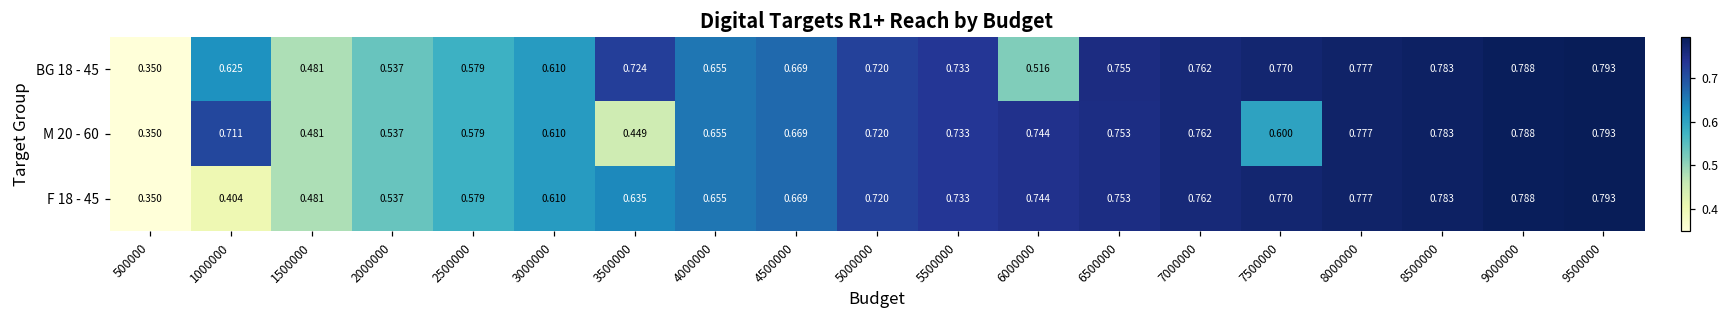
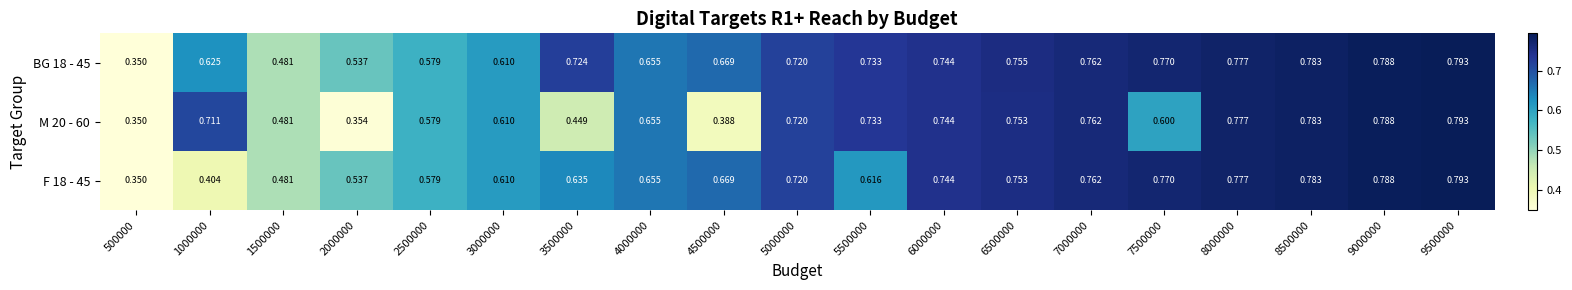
  {
    "BG 18 - 45": {
      "500000": 0.350,
      "1000000": 0.625,
      "1500000": 0.481,
      "2000000": 0.537,
      "2500000": 0.579,
      "3000000": 0.610,
      "3500000": 0.724,
      "4000000": 0.655,
      "4500000": 0.669,
      "5000000": 0.720,
      "5500000": 0.733,
-     "6000000": 0.516,
+     "6000000": 0.744,
      "6500000": 0.755,
      "7000000": 0.762,
      "7500000": 0.770,
      "8000000": 0.777,
      "8500000": 0.783,
      "9000000": 0.788,
      "9500000": 0.793
    },
    "M 20 - 60": {
      "500000": 0.350,
      "1000000": 0.711,
      "1500000": 0.481,
-     "2000000": 0.537,
+     "2000000": 0.354,
      "2500000": 0.579,
      "3000000": 0.610,
      "3500000": 0.449,
      "4000000": 0.655,
-     "4500000": 0.669,
+     "4500000": 0.388,
      "5000000": 0.720,
      "5500000": 0.733,
      "6000000": 0.744,
      "6500000": 0.753,
      "7000000": 0.762,
      "7500000": 0.600,
      "8000000": 0.777,
      "8500000": 0.783,
      "9000000": 0.788,
      "9500000": 0.793
    },
    "F 18 - 45": {
      "500000": 0.350,
      "1000000": 0.404,
      "1500000": 0.481,
      "2000000": 0.537,
      "2500000": 0.579,
      "3000000": 0.610,
      "3500000": 0.635,
      "4000000": 0.655,
      "4500000": 0.669,
      "5000000": 0.720,
-     "5500000": 0.733,
+     "5500000": 0.616,
      "6000000": 0.744,
      "6500000": 0.753,
      "7000000": 0.762,
      "7500000": 0.770,
      "8000000": 0.777,
      "8500000": 0.783,
      "9000000": 0.788,
      "9500000": 0.793
    }
  }
